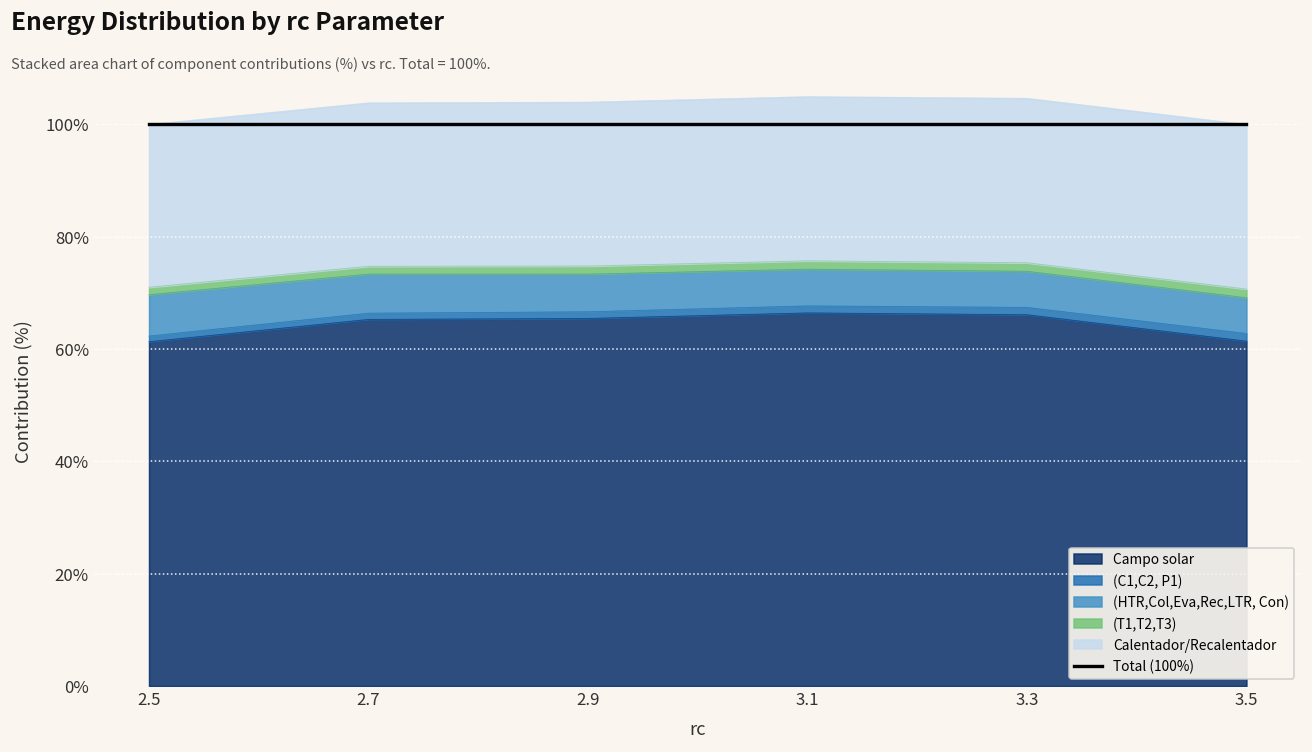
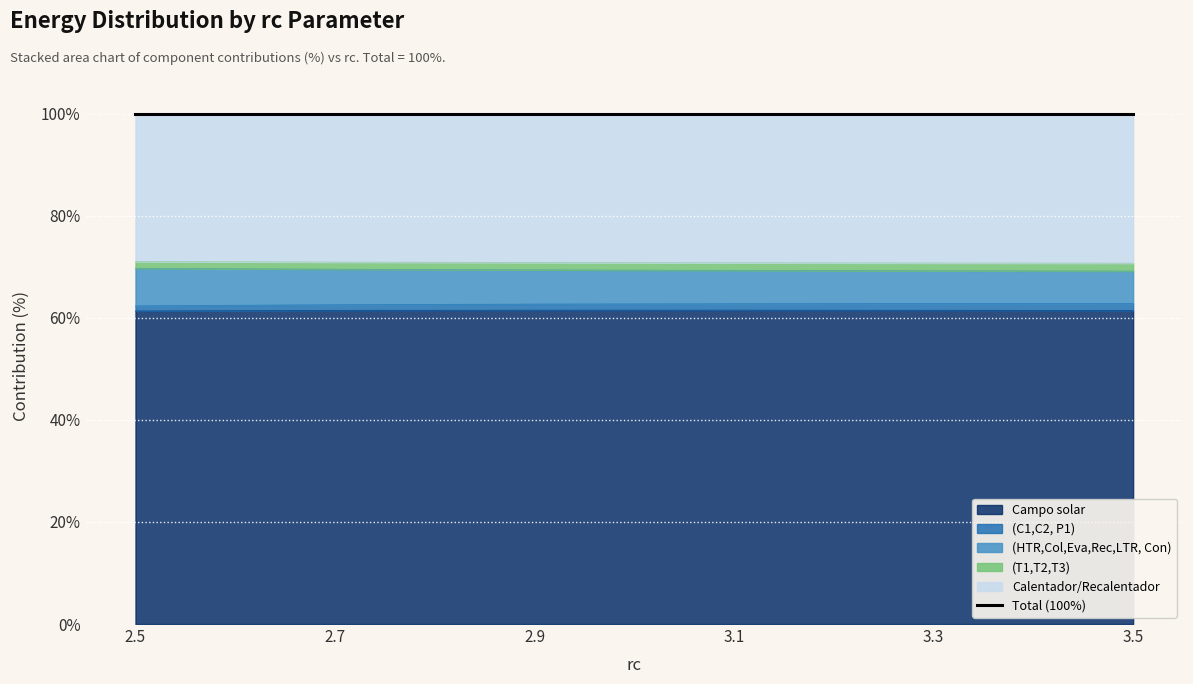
  {
    "Campo solar": {
      "2.5": "61%",
-     "2.7": "65%",
-     "2.9": "65%",
-     "3.1": "66%",
-     "3.3": "66%",
+     "2.7": "61%",
+     "2.9": "61%",
+     "3.1": "61%",
+     "3.3": "61%",
      "3.5": "61%"
    },
    "(T1,T2,T3)": {
      "2.5": "1%",
      "2.7": "1%",
      "2.9": "1%",
      "3.1": "1%",
      "3.3": "2%",
      "3.5": "2%"
    },
    "Calentador/Recalentador": {
      "2.5": "29%",
      "2.7": "29%",
      "2.9": "29%",
      "3.1": "29%",
      "3.3": "29%",
      "3.5": "29%"
    }
  }
